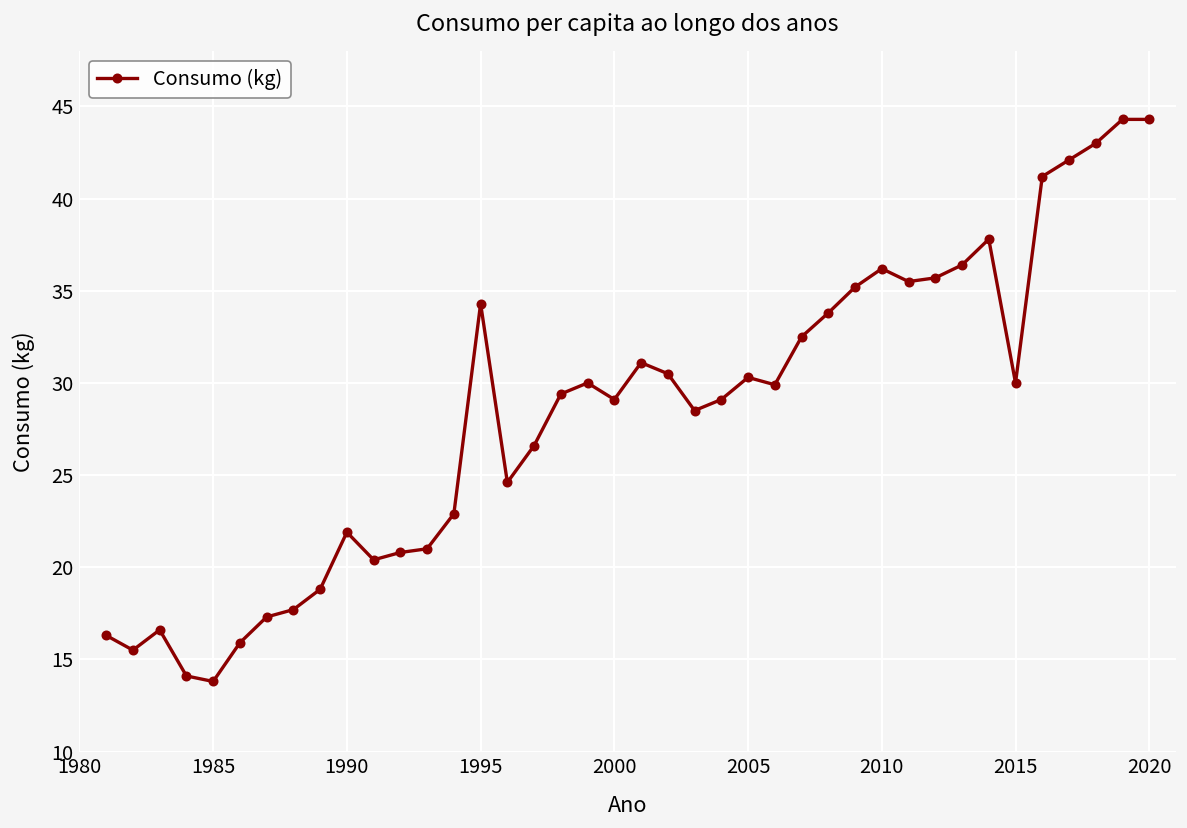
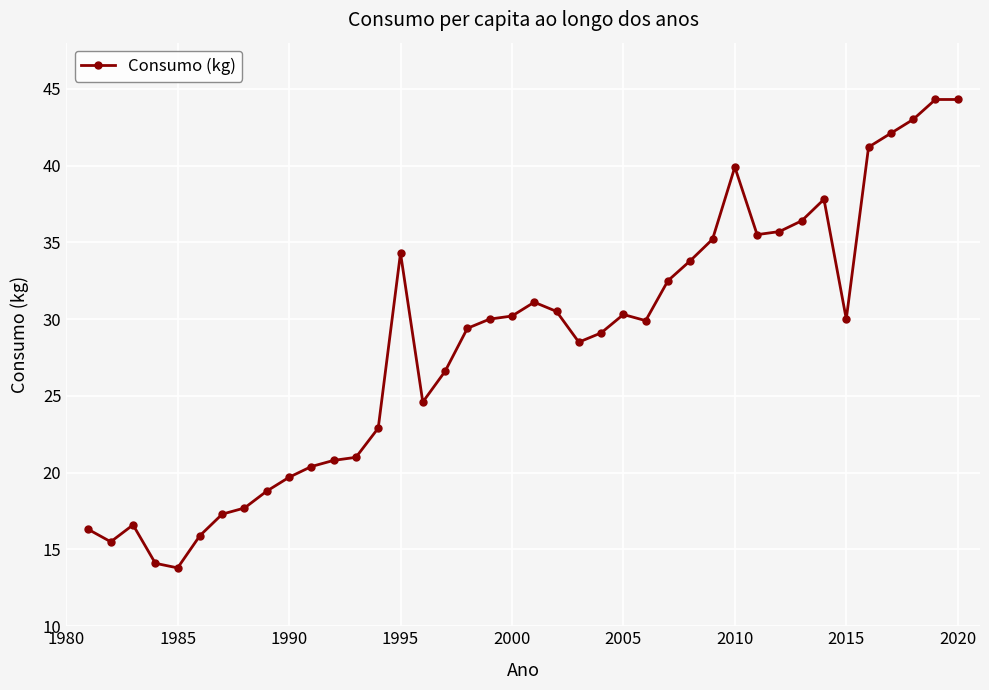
  {
    "1985": 13.8,
-   "1990": 21.9,
+   "1990": 19.7,
    "1995": 34.3,
-   "2000": 29.1,
+   "2000": 30.2,
    "2005": 30.3,
-   "2010": 36.2,
+   "2010": 39.9,
    "2015": 30.0,
    "2020": 44.3
  }
